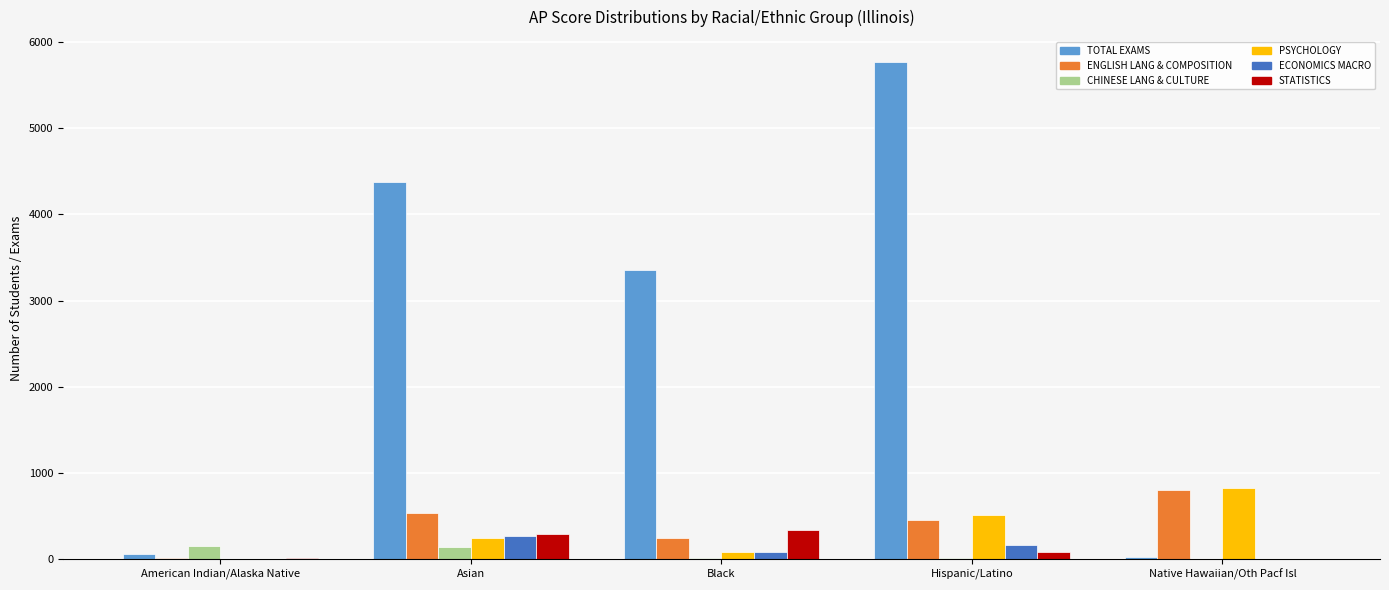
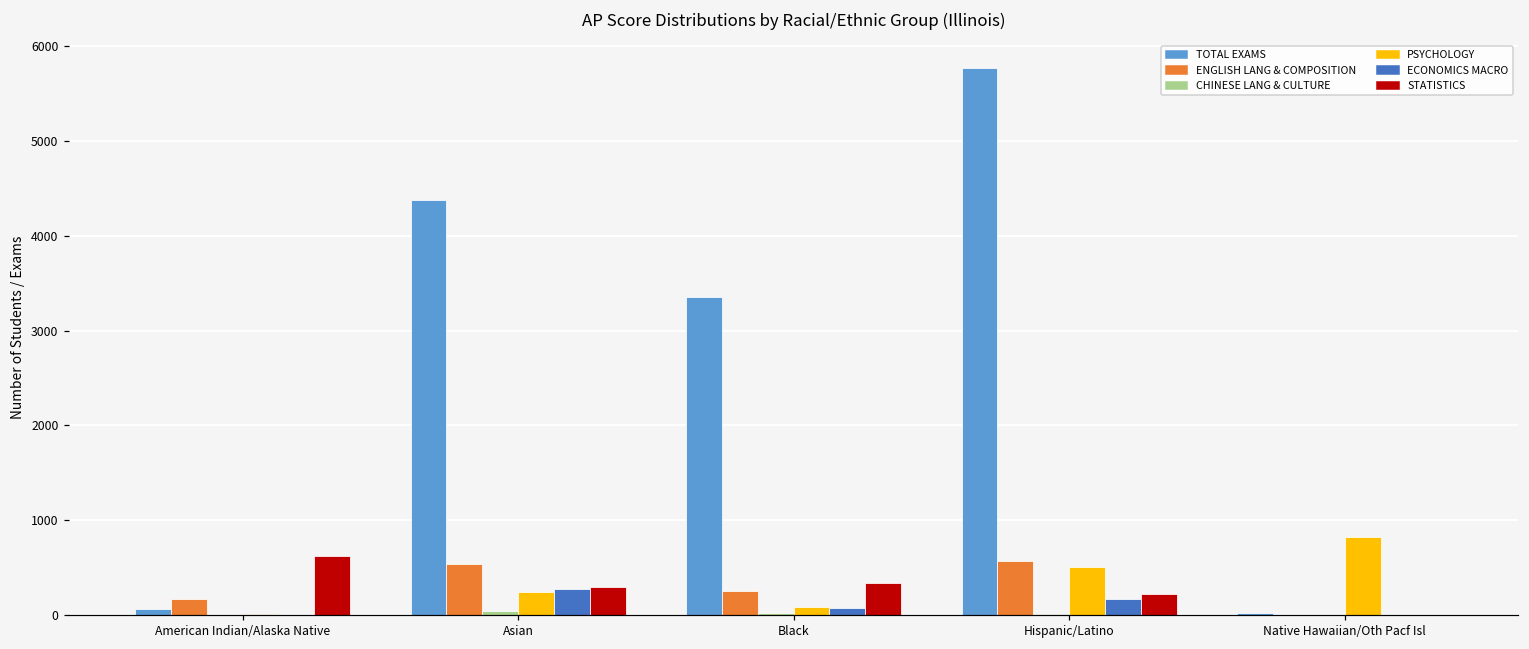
  {
    "ENGLISH LANG & COMPOSITION": {
-     "American Indian/Alaska Native": 0,
+     "American Indian/Alaska Native": 200,
      "Asian": 500,
      "Black": 200,
-     "Hispanic/Latino": 400,
-     "Native Hawaiian/Oth Pacf Isl": 800
+     "Hispanic/Latino": 600,
+     "Native Hawaiian/Oth Pacf Isl": 0
    },
    "CHINESE LANG & CULTURE": {
-     "American Indian/Alaska Native": 100,
-     "Asian": 100,
+     "American Indian/Alaska Native": 0,
+     "Asian": 0,
      "Native Hawaiian/Oth Pacf Isl": 0
    },
    "PSYCHOLOGY": {
      "Asian": 200,
      "Black": 100,
      "Hispanic/Latino": 500,
      "Native Hawaiian/Oth Pacf Isl": 800
    },
    "STATISTICS": {
-     "American Indian/Alaska Native": 0,
+     "American Indian/Alaska Native": 600,
      "Asian": 300,
      "Black": 300,
-     "Hispanic/Latino": 100
+     "Hispanic/Latino": 200
    }
  }
